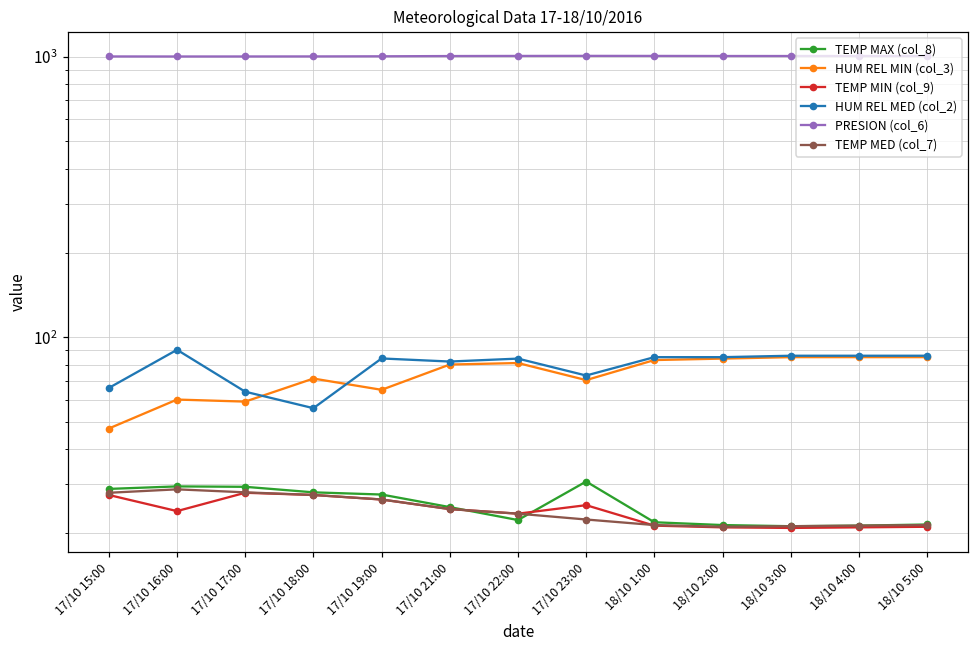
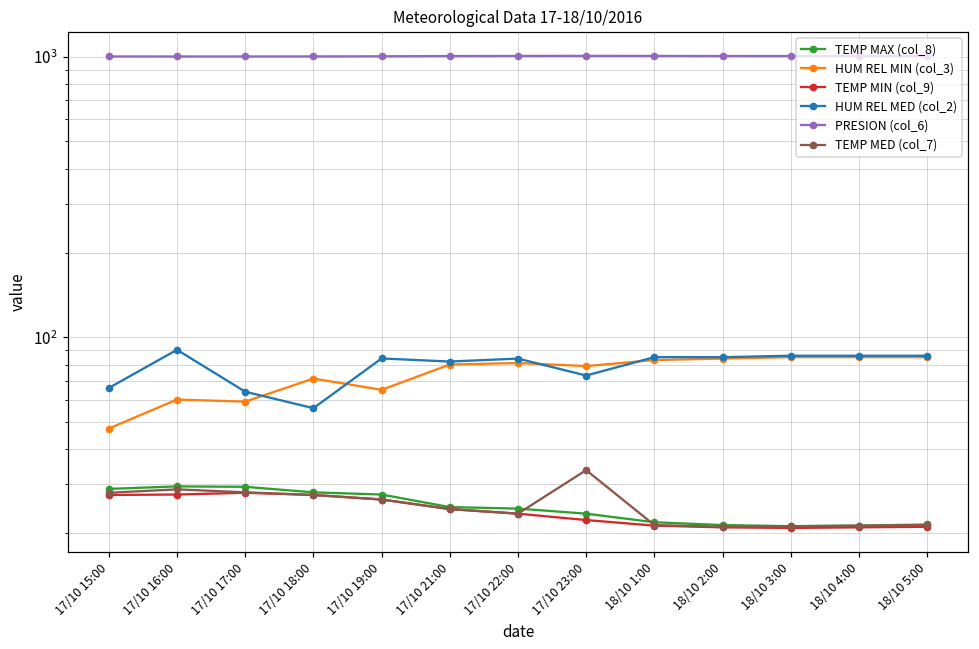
  {
    "TEMP MAX (col_8)": {
      "17/10 15:00": 29,
      "17/10 16:00": 29,
      "17/10 17:00": 29,
      "17/10 19:00": 28,
-     "17/10 22:00": 22,
-     "17/10 23:00": 31
+     "17/10 22:00": 25,
+     "17/10 23:00": 24
    },
    "HUM REL MIN (col_3)": {
      "17/10 15:00": 47,
      "17/10 16:00": 60,
      "17/10 17:00": 59,
      "17/10 18:00": 71,
      "17/10 19:00": 65,
      "17/10 21:00": 80,
      "17/10 22:00": 81,
-     "17/10 23:00": 70,
+     "17/10 23:00": 79,
      "18/10 1:00": 83
    },
    "TEMP MIN (col_9)": {
-     "17/10 16:00": 24,
-     "17/10 23:00": 25
+     "17/10 16:00": 28,
+     "17/10 23:00": 22
    },
    "HUM REL MED (col_2)": {
      "17/10 15:00": 66,
      "17/10 16:00": 90,
      "17/10 17:00": 64,
      "17/10 18:00": 56,
      "17/10 19:00": 84,
      "17/10 21:00": 82,
      "17/10 22:00": 84,
      "17/10 23:00": 73,
      "18/10 1:00": 85
    },
    "PRESION (col_6)": {
      "17/10 15:00": 1010,
      "17/10 16:00": 1000,
      "17/10 17:00": 1010,
      "17/10 18:00": 1010,
      "17/10 19:00": 1010,
      "17/10 21:00": 1010,
      "17/10 22:00": 1010,
      "17/10 23:00": 1010,
      "18/10 1:00": 1010,
      "18/10 2:00": 1010,
      "18/10 3:00": 1010
    },
    "TEMP MED (col_7)": {
      "17/10 16:00": 29,
-     "17/10 23:00": 22
+     "17/10 23:00": 34
    }
  }
